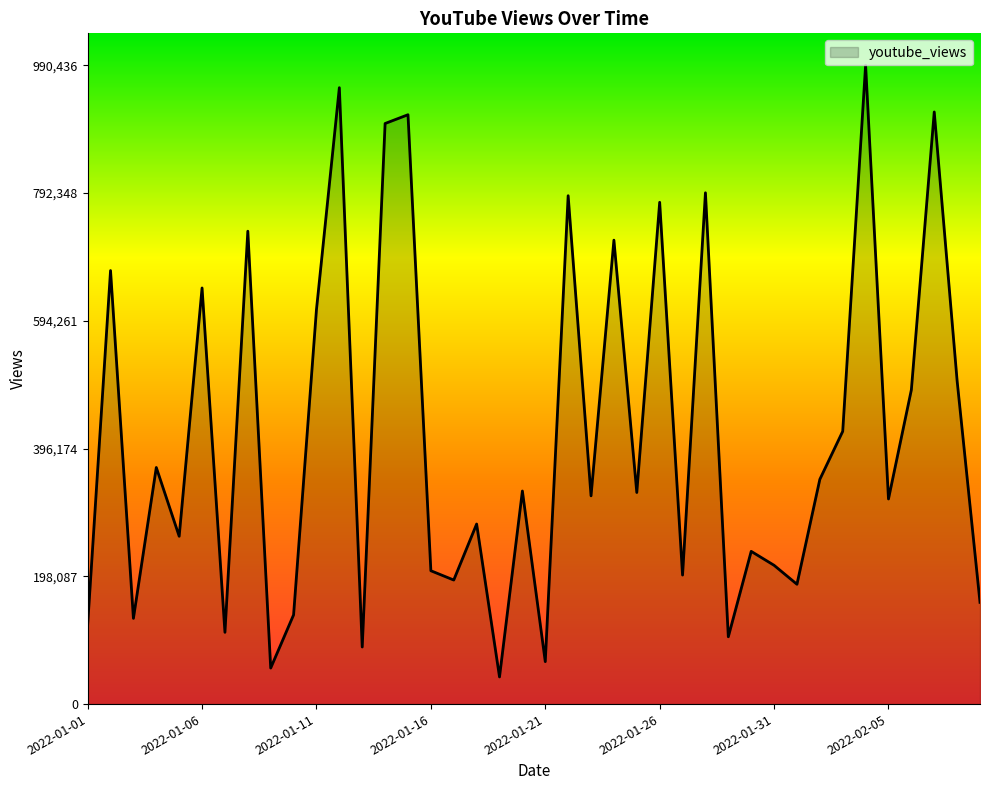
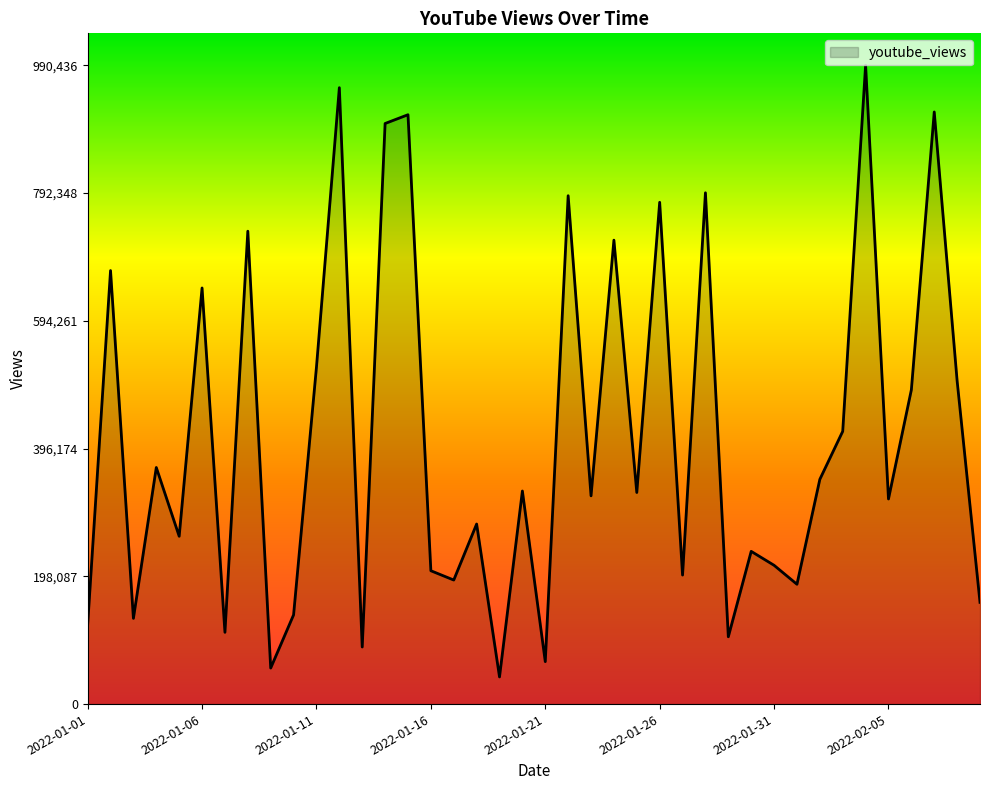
  {
    "2022-01-01": "120,000",
    "2022-01-06": "650,000",
-   "2022-01-11": "610,000",
+   "2022-01-11": "520,000",
    "2022-01-16": "210,000",
    "2022-01-21": "70,000",
    "2022-01-26": "780,000",
    "2022-01-31": "220,000",
    "2022-02-05": "320,000"
  }
